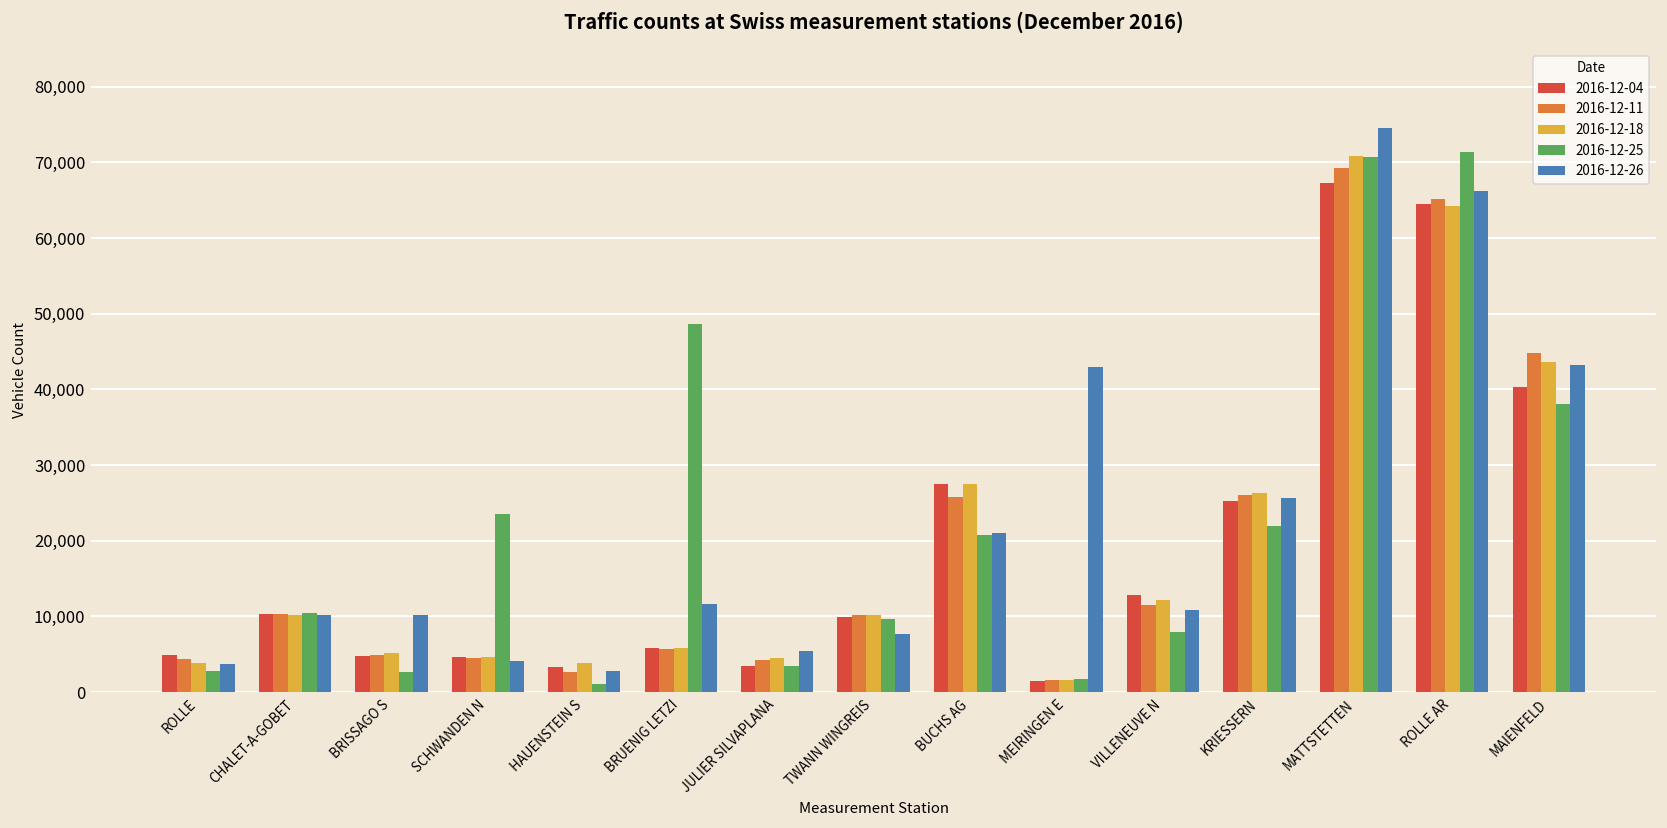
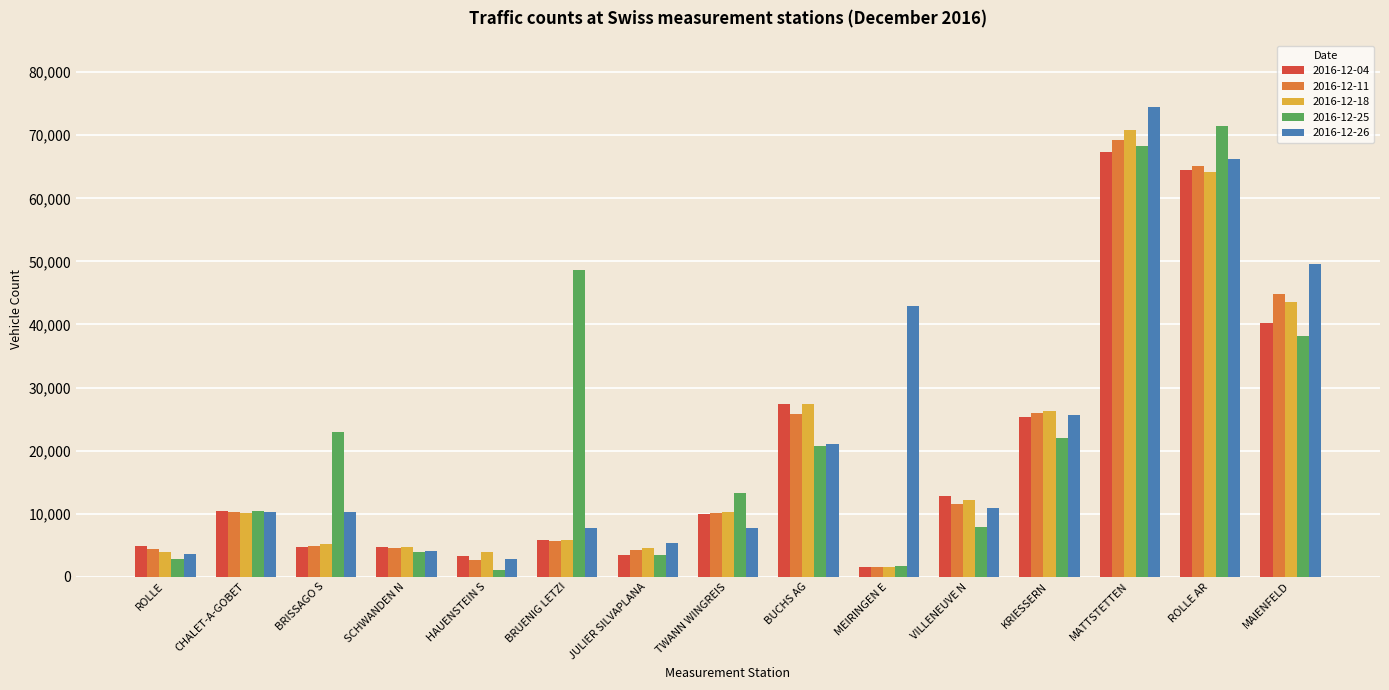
  {
    "2016-12-25": {
      "ROLLE": "3,000",
      "CHALET-A-GOBET": "10,000",
-     "BRISSAGO S": "3,000",
-     "SCHWANDEN N": "24,000",
+     "BRISSAGO S": "23,000",
+     "SCHWANDEN N": "4,000",
      "HAUENSTEIN S": "1,000",
      "BRUENIG LETZI": "49,000",
      "JULIER SILVAPLANA": "3,000",
-     "TWANN WINGREIS": "10,000",
+     "TWANN WINGREIS": "13,000",
      "BUCHS AG": "21,000",
      "MEIRINGEN E": "2,000",
      "VILLENEUVE N": "8,000",
      "KRIESSERN": "22,000",
-     "MATTSTETTEN": "71,000",
+     "MATTSTETTEN": "68,000",
      "ROLLE AR": "71,000",
      "MAIENFELD": "38,000"
    },
    "2016-12-26": {
      "ROLLE": "4,000",
      "CHALET-A-GOBET": "10,000",
      "BRISSAGO S": "10,000",
      "SCHWANDEN N": "4,000",
      "HAUENSTEIN S": "3,000",
-     "BRUENIG LETZI": "12,000",
+     "BRUENIG LETZI": "8,000",
      "JULIER SILVAPLANA": "5,000",
      "TWANN WINGREIS": "8,000",
      "BUCHS AG": "21,000",
      "MEIRINGEN E": "43,000",
      "VILLENEUVE N": "11,000",
      "KRIESSERN": "26,000",
      "MATTSTETTEN": "74,000",
      "ROLLE AR": "66,000",
-     "MAIENFELD": "43,000"
+     "MAIENFELD": "50,000"
    }
  }
